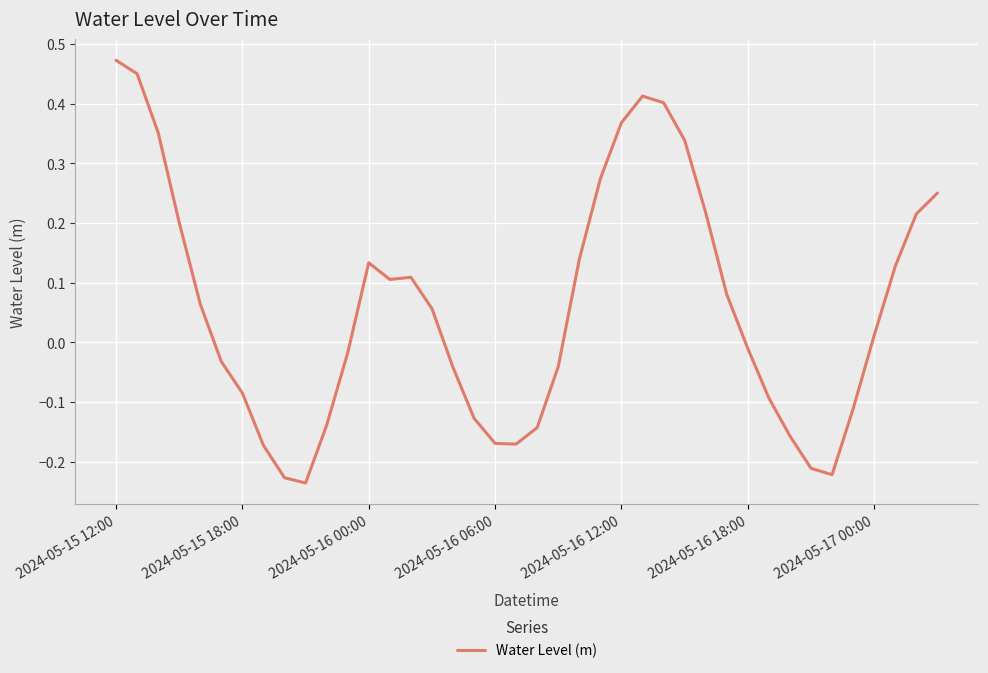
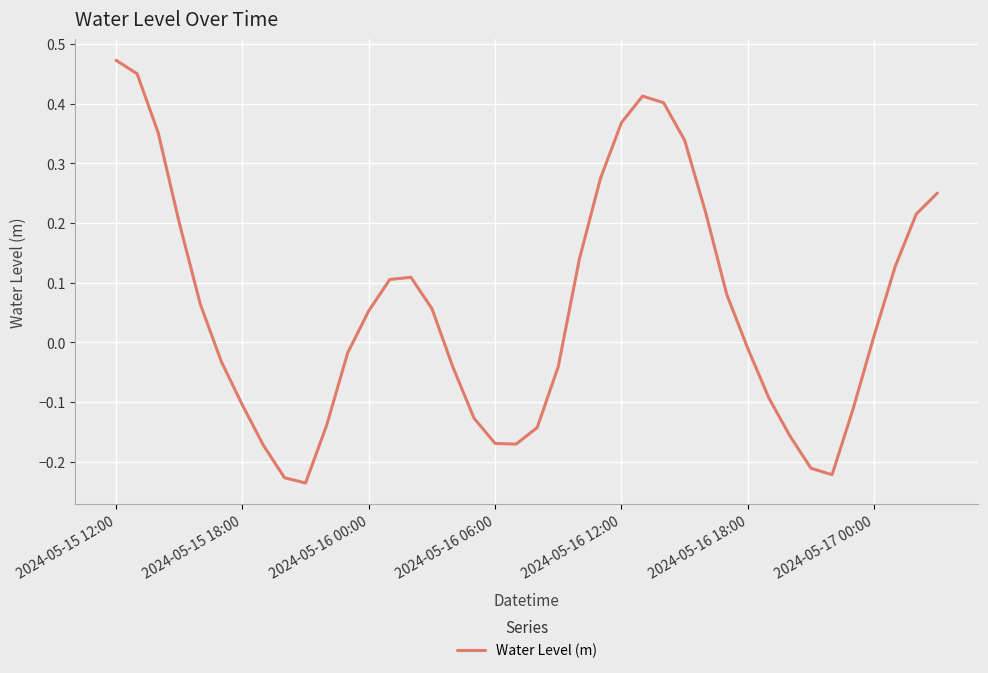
  {
    "2024-05-15 12:00": 0.47,
-   "2024-05-15 18:00": -0.09,
-   "2024-05-16 00:00": 0.13,
+   "2024-05-15 18:00": -0.11,
+   "2024-05-16 00:00": 0.05,
    "2024-05-16 06:00": -0.17,
    "2024-05-16 12:00": 0.37,
    "2024-05-16 18:00": -0.01,
    "2024-05-17 00:00": 0.01
  }
